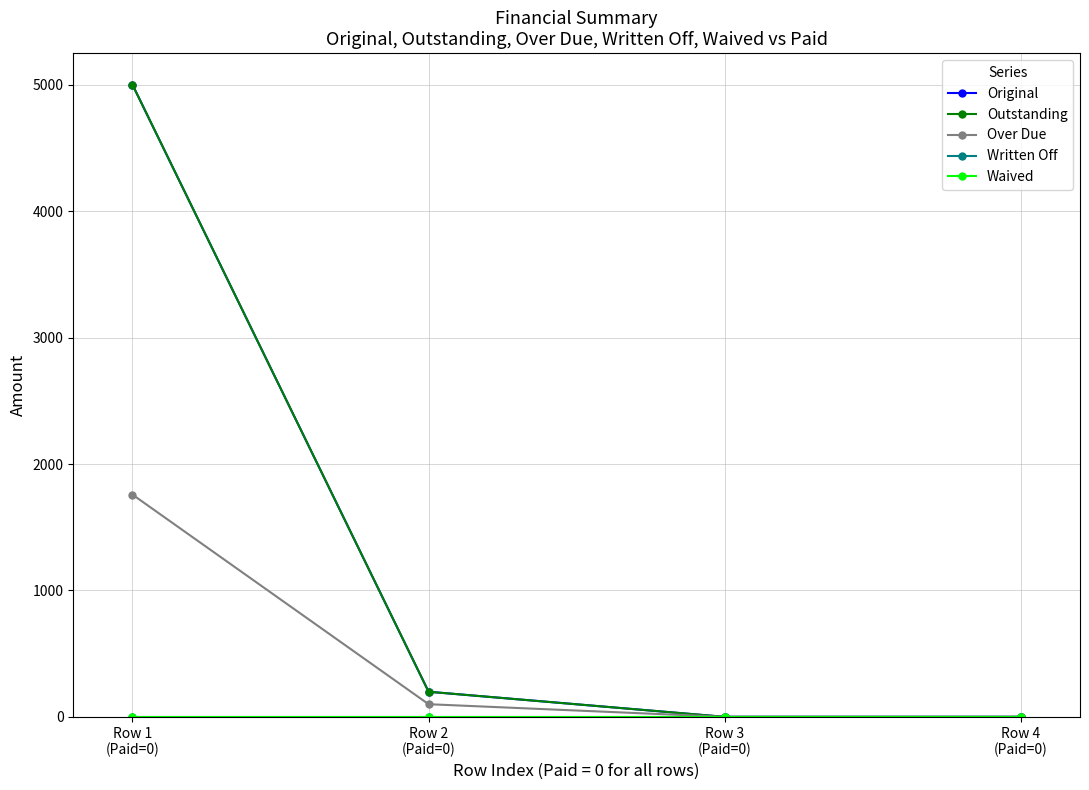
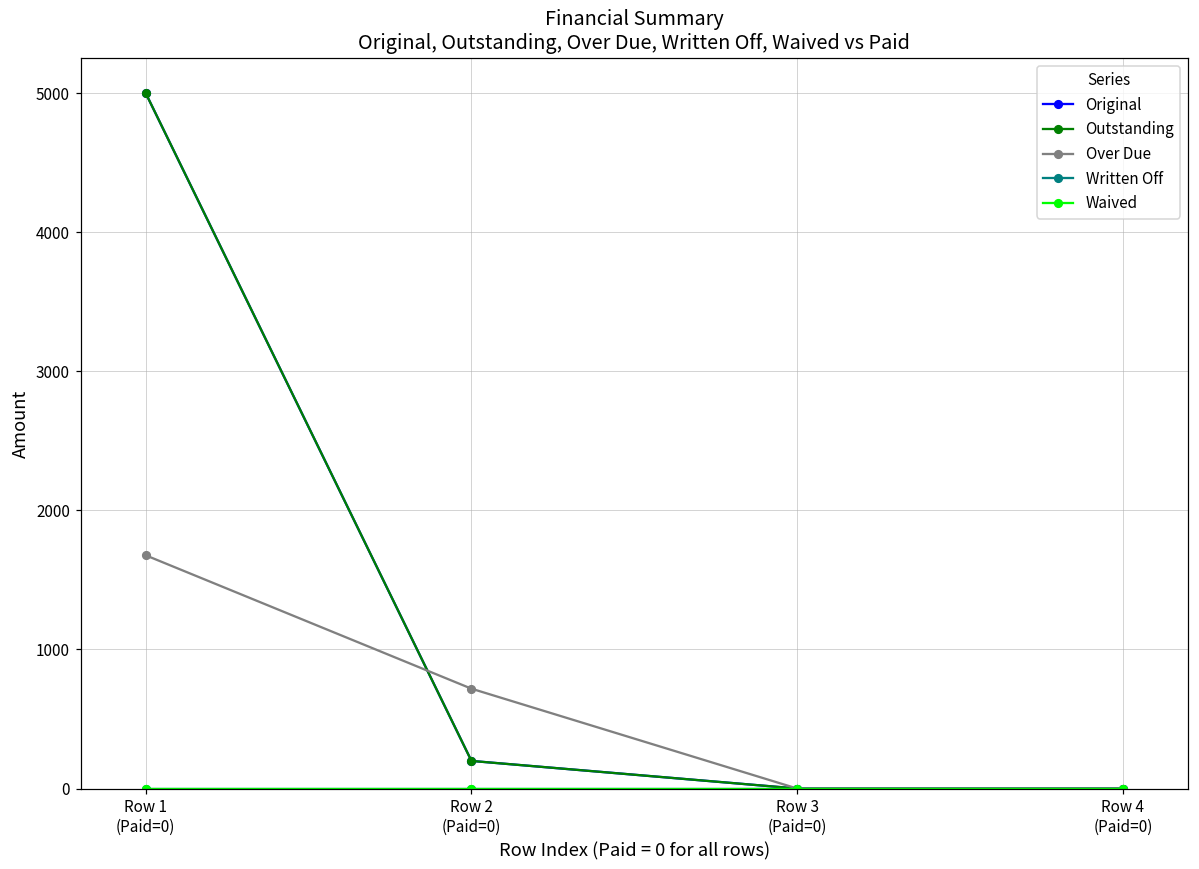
  {
    "Outstanding": {
      "Row 1 (Paid=0)": 5000,
      "Row 2 (Paid=0)": 200
    },
    "Over Due": {
-     "Row 1 (Paid=0)": 1760,
-     "Row 2 (Paid=0)": 100
+     "Row 1 (Paid=0)": 1680,
+     "Row 2 (Paid=0)": 720
    },
    "Waived": {
      "Row 1 (Paid=0)": 0,
      "Row 2 (Paid=0)": 0
    }
  }
